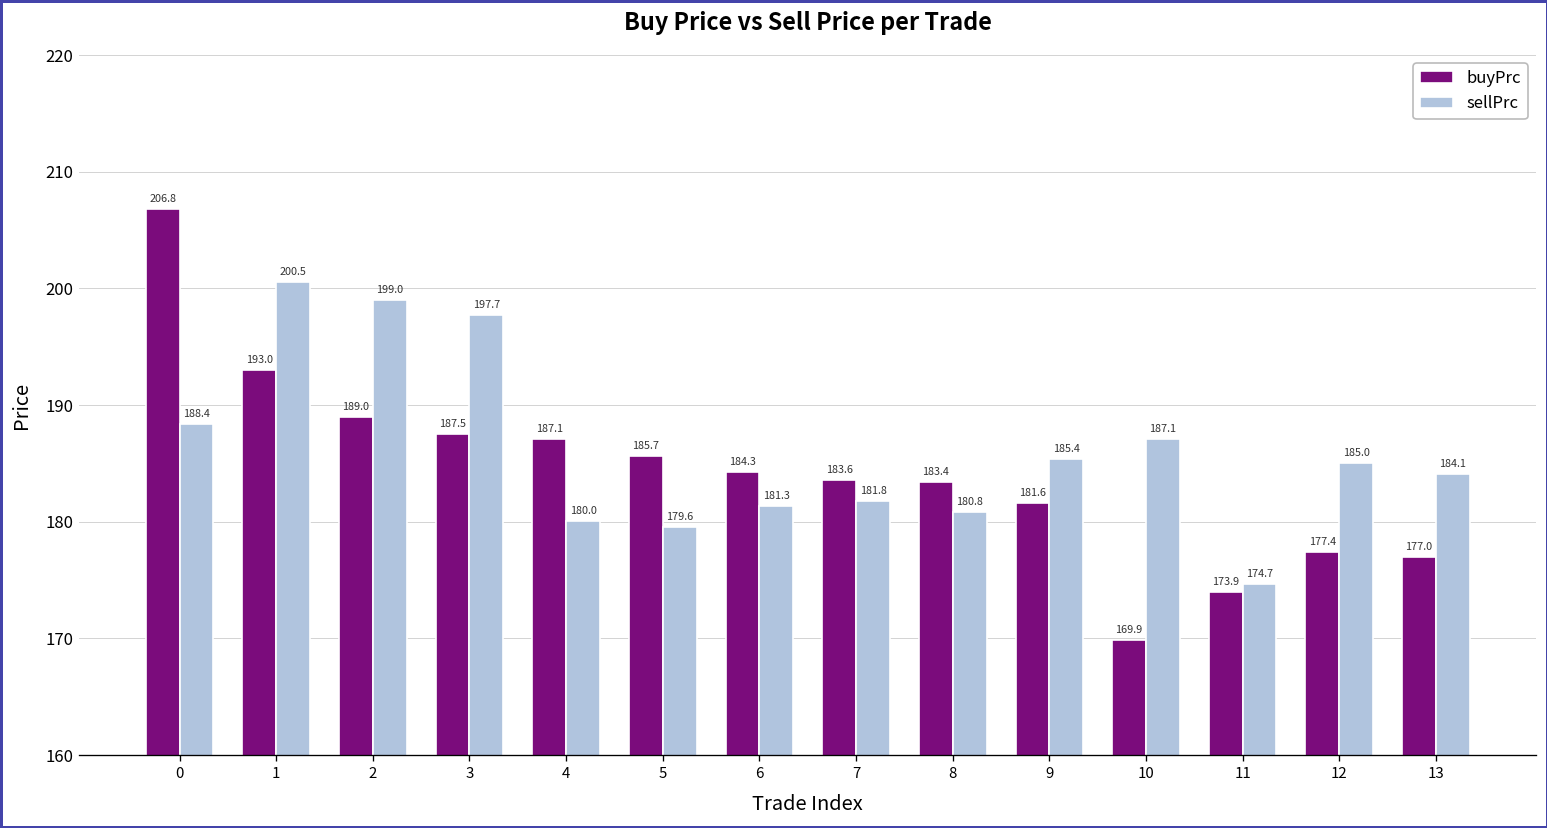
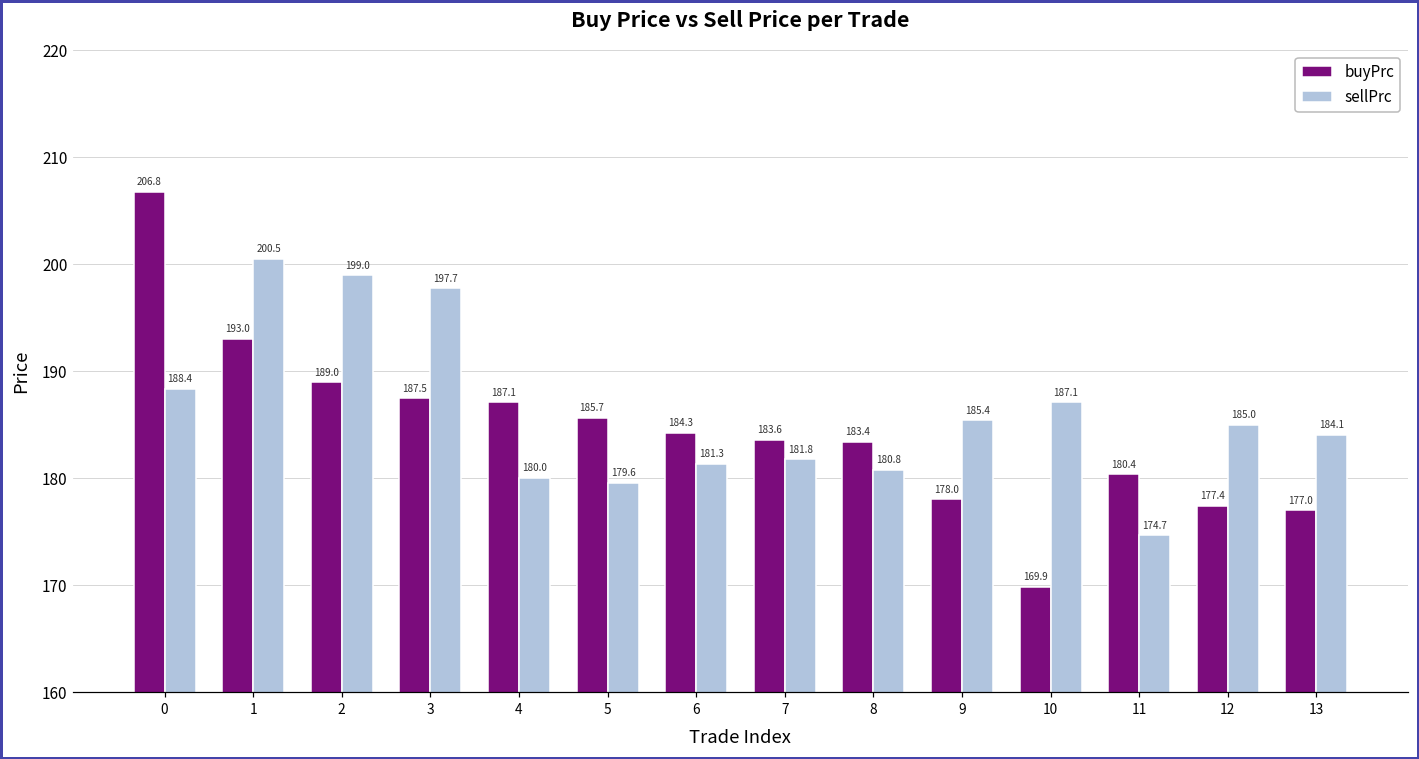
  {
    "buyPrc": {
      "0": 206.8,
      "1": 193.0,
      "2": 189.0,
      "3": 187.5,
      "4": 187.1,
      "5": 185.7,
      "6": 184.3,
      "7": 183.6,
      "8": 183.4,
-     "9": 181.6,
+     "9": 178.0,
      "10": 169.9,
-     "11": 173.9,
+     "11": 180.4,
      "12": 177.4,
      "13": 177.0
    },
    "sellPrc": {
      "0": 188.4,
      "1": 200.5,
      "2": 199.0,
      "3": 197.7,
      "4": 180.0,
      "5": 179.6,
      "6": 181.3,
      "7": 181.8,
      "8": 180.8,
      "9": 185.4,
      "10": 187.1,
      "11": 174.7,
      "12": 185.0,
      "13": 184.1
    }
  }
